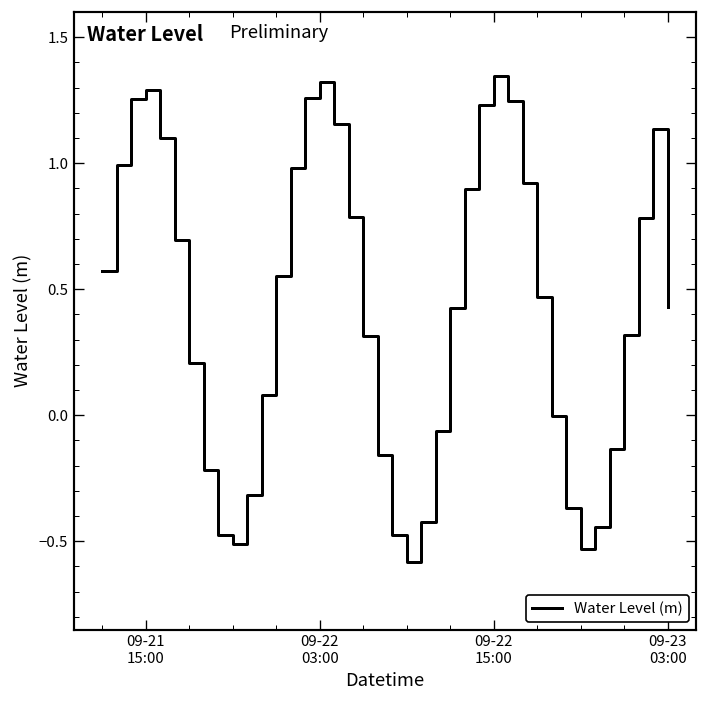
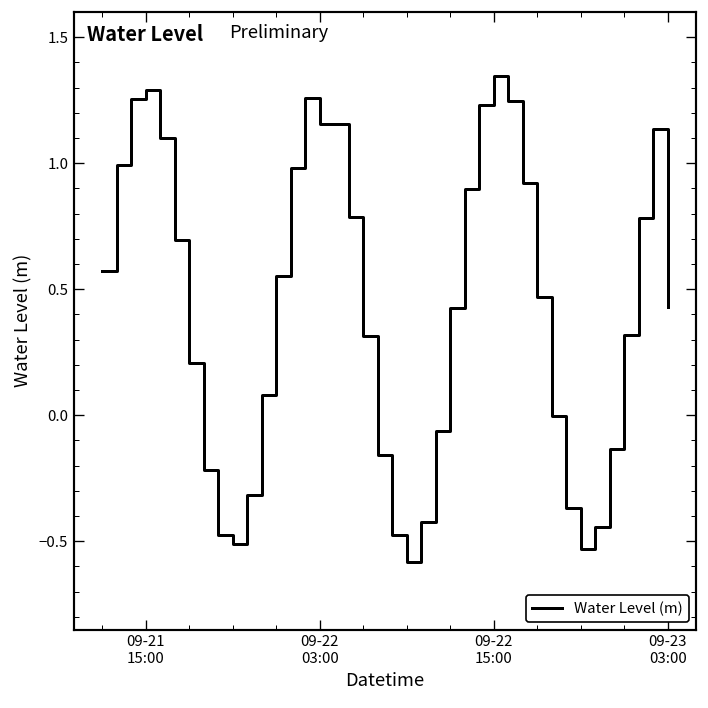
  {
    "09-21 15:00": 1.29,
-   "09-22 03:00": 1.32,
+   "09-22 03:00": 1.16,
    "09-22 15:00": 1.35,
    "09-23 03:00": 0.43
  }
